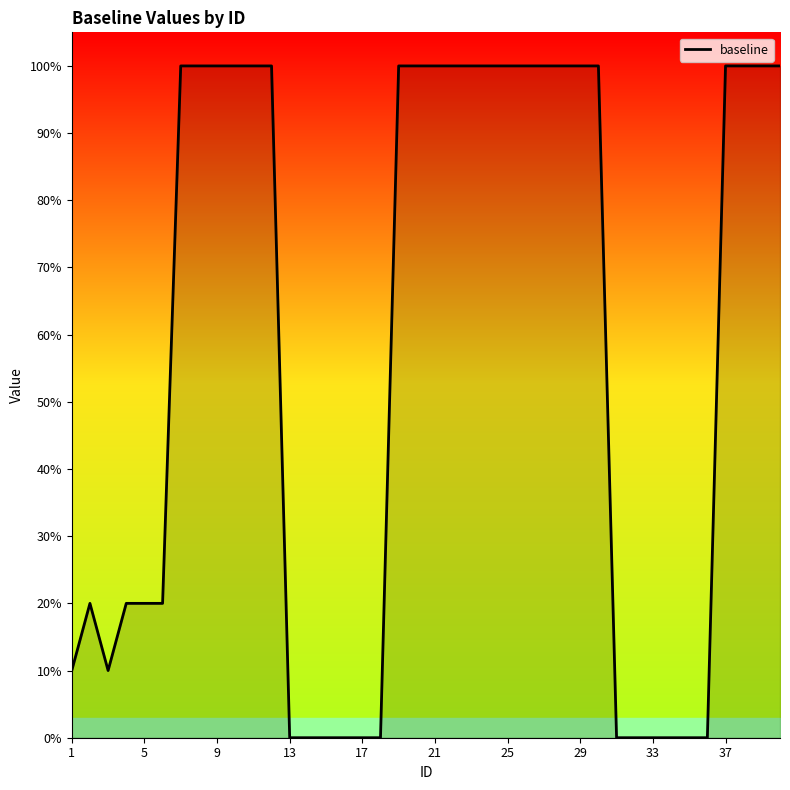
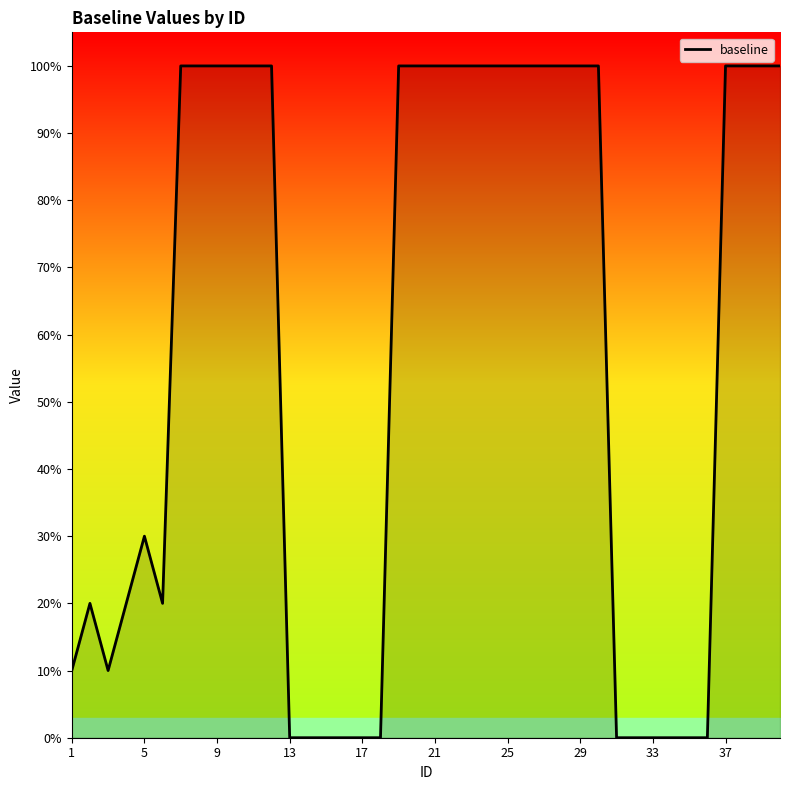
  {
    "baseline": {
      "1": "10%",
-     "5": "20%",
+     "5": "30%",
      "9": "100%",
      "13": "0%",
      "17": "0%",
      "21": "100%",
      "25": "100%",
      "29": "100%",
      "33": "0%",
      "37": "100%"
    }
  }
